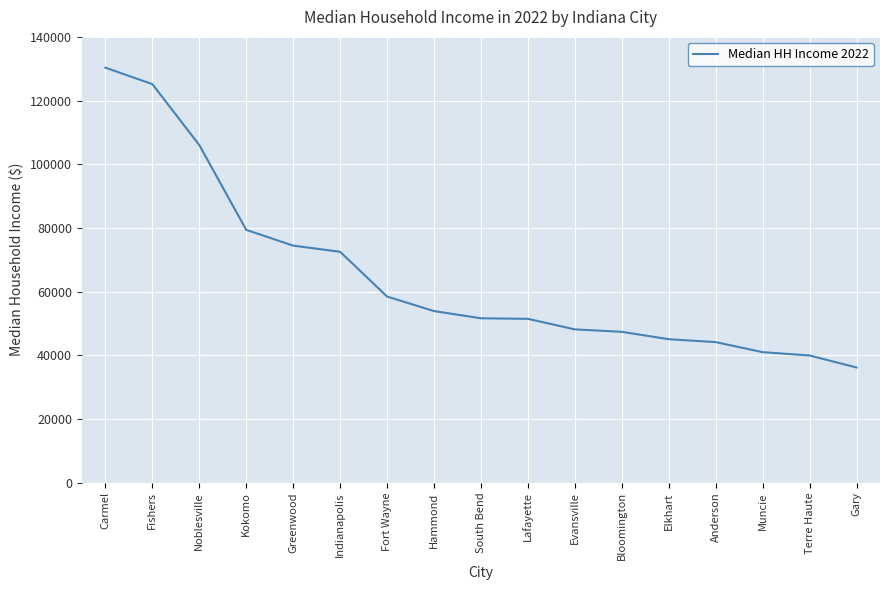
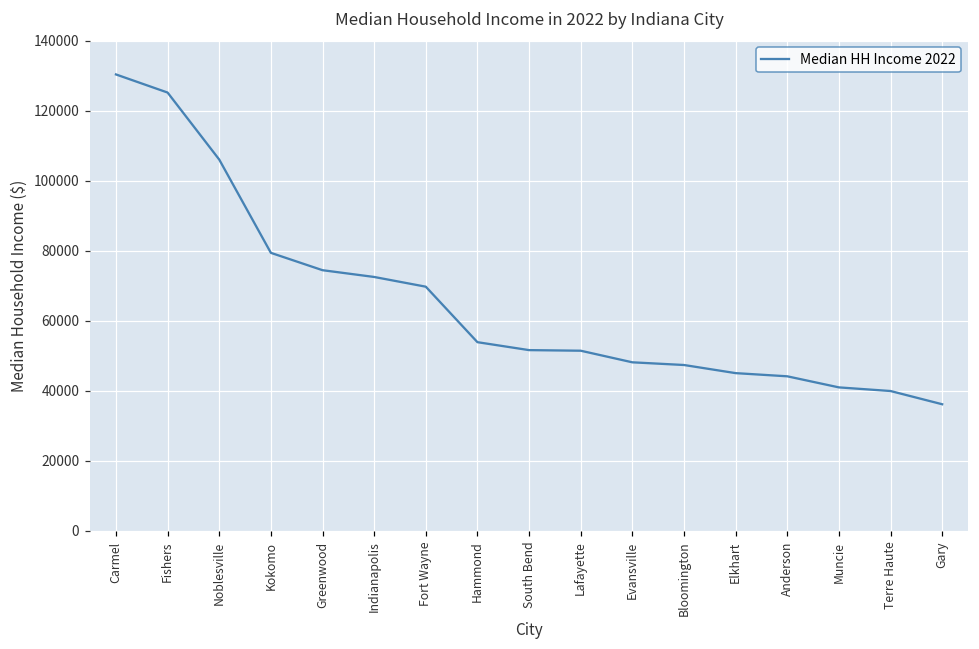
  {
    "Carmel": 130000,
    "Fishers": 125000,
    "Noblesville": 106000,
    "Kokomo": 79000,
    "Greenwood": 74000,
    "Indianapolis": 72000,
-   "Fort Wayne": 58000,
+   "Fort Wayne": 70000,
    "Hammond": 54000,
    "South Bend": 52000,
    "Lafayette": 51000,
    "Evansville": 48000,
    "Bloomington": 47000,
    "Elkhart": 45000,
    "Anderson": 44000,
    "Muncie": 41000,
    "Terre Haute": 40000,
    "Gary": 36000
  }
